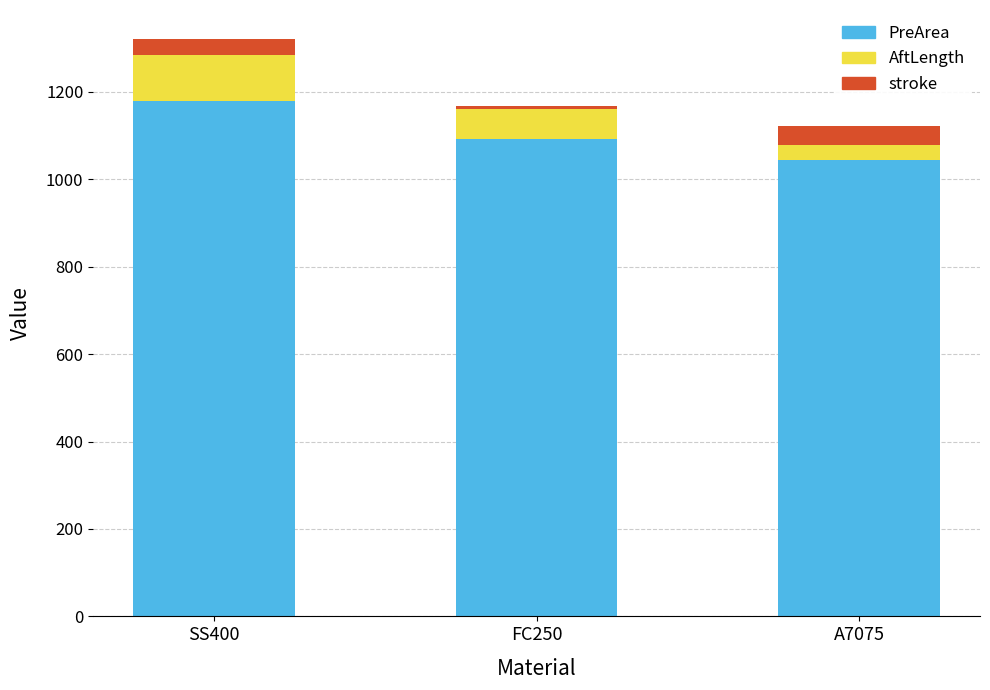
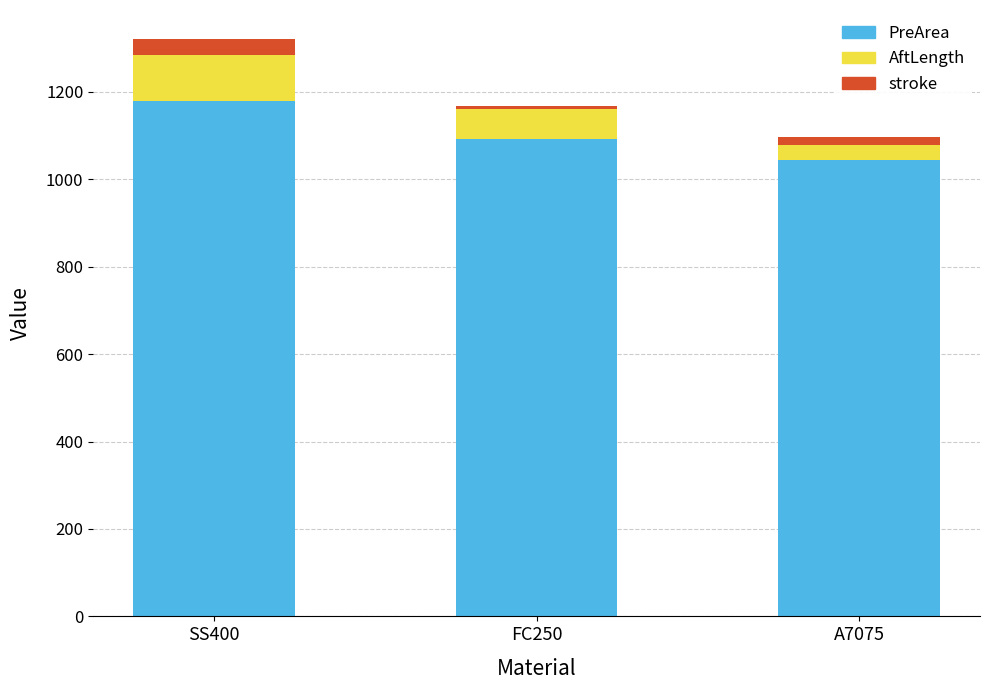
  {
    "PreArea": {
      "SS400": 1180,
      "FC250": 1090,
      "A7075": 1040
    },
    "AftLength": {
      "SS400": 110,
      "FC250": 70,
      "A7075": 30
    },
    "stroke": {
      "SS400": 40,
      "FC250": 10,
-     "A7075": 40
+     "A7075": 20
    }
  }
